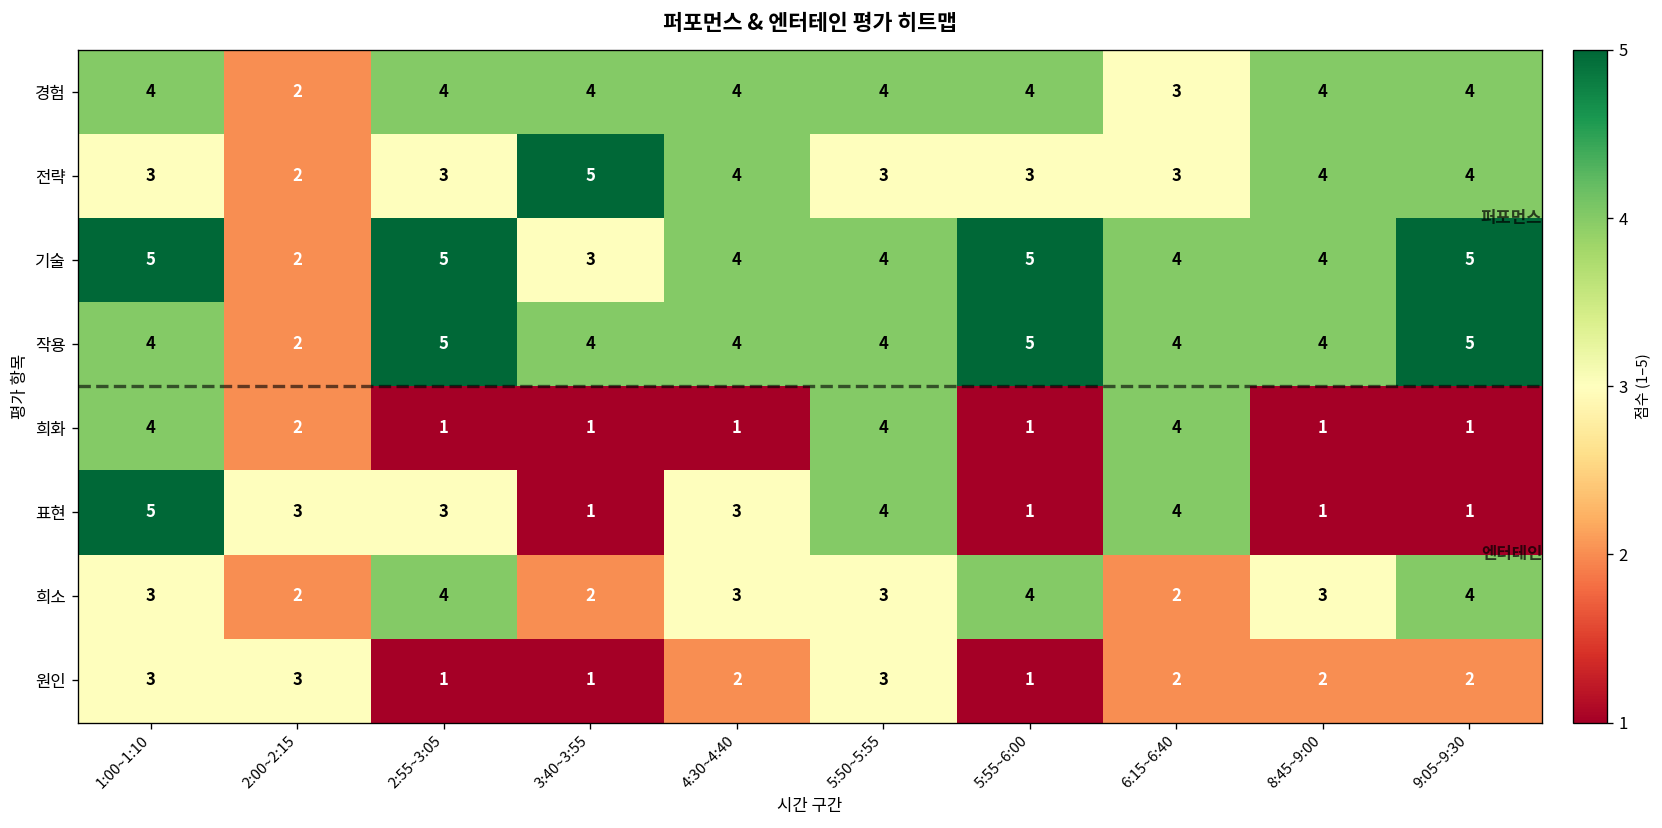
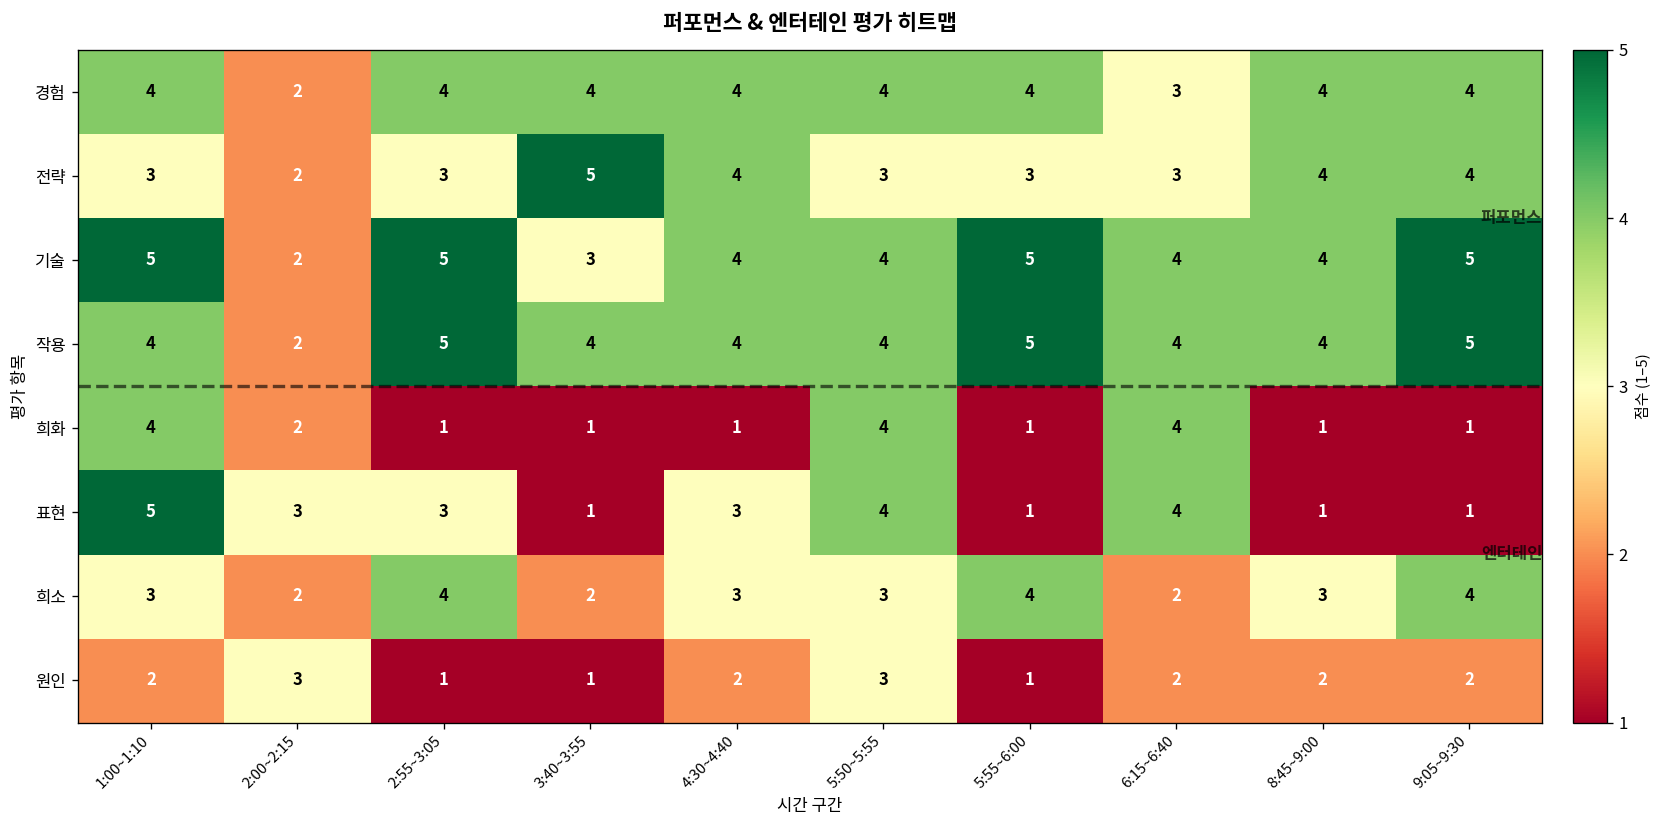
  {
    "경험": {
      "1:00~1:10": 4,
      "2:00~2:15": 2,
      "2:55~3:05": 4,
      "3:40~3:55": 4,
      "4:30~4:40": 4,
      "5:50~5:55": 4,
      "5:55~6:00": 4,
      "6:15~6:40": 3,
      "8:45~9:00": 4,
      "9:05~9:30": 4
    },
    "전략": {
      "1:00~1:10": 3,
      "2:00~2:15": 2,
      "2:55~3:05": 3,
      "3:40~3:55": 5,
      "4:30~4:40": 4,
      "5:50~5:55": 3,
      "5:55~6:00": 3,
      "6:15~6:40": 3,
      "8:45~9:00": 4
    },
    "기술": {
      "1:00~1:10": 5,
      "2:00~2:15": 2,
      "2:55~3:05": 5,
      "3:40~3:55": 3,
      "4:30~4:40": 4,
      "5:50~5:55": 4,
      "5:55~6:00": 5,
      "6:15~6:40": 4,
      "8:45~9:00": 4
    },
    "작용": {
      "1:00~1:10": 4,
      "2:00~2:15": 2,
      "2:55~3:05": 5,
      "3:40~3:55": 4,
      "4:30~4:40": 4,
      "5:50~5:55": 4,
      "5:55~6:00": 5,
      "6:15~6:40": 4,
      "8:45~9:00": 4,
      "9:05~9:30": 5
    },
    "희화": {
      "1:00~1:10": 4,
      "2:00~2:15": 2,
      "2:55~3:05": 1,
      "3:40~3:55": 1,
      "4:30~4:40": 1,
      "5:50~5:55": 4,
      "5:55~6:00": 1,
      "6:15~6:40": 4,
      "8:45~9:00": 1,
      "9:05~9:30": 1
    },
    "표현": {
      "1:00~1:10": 5,
      "2:00~2:15": 3,
      "2:55~3:05": 3,
      "3:40~3:55": 1,
      "4:30~4:40": 3,
      "5:50~5:55": 4,
      "5:55~6:00": 1,
      "6:15~6:40": 4,
      "8:45~9:00": 1
    },
    "희소": {
      "1:00~1:10": 3,
      "2:00~2:15": 2,
      "2:55~3:05": 4,
      "3:40~3:55": 2,
      "4:30~4:40": 3,
      "5:50~5:55": 3,
      "5:55~6:00": 4,
      "6:15~6:40": 2,
      "8:45~9:00": 3
    },
    "원인": {
-     "1:00~1:10": 3,
+     "1:00~1:10": 2,
      "2:00~2:15": 3,
      "2:55~3:05": 1,
      "3:40~3:55": 1,
      "4:30~4:40": 2,
      "5:50~5:55": 3,
      "5:55~6:00": 1,
      "6:15~6:40": 2,
      "8:45~9:00": 2,
      "9:05~9:30": 2
    }
  }
